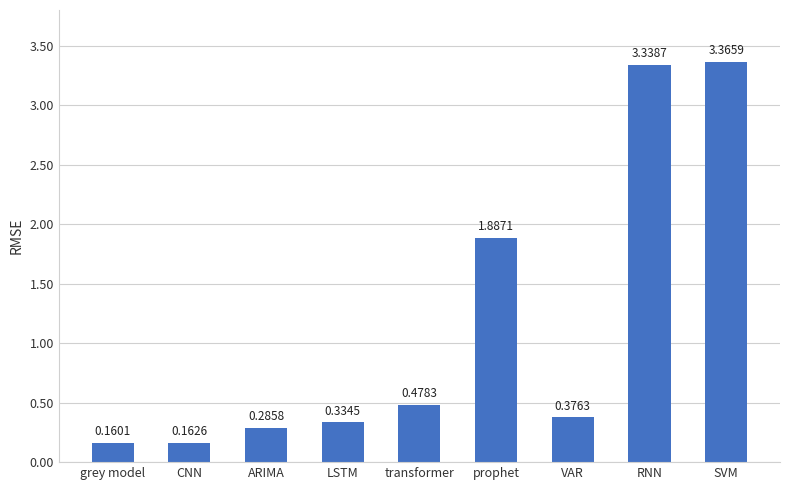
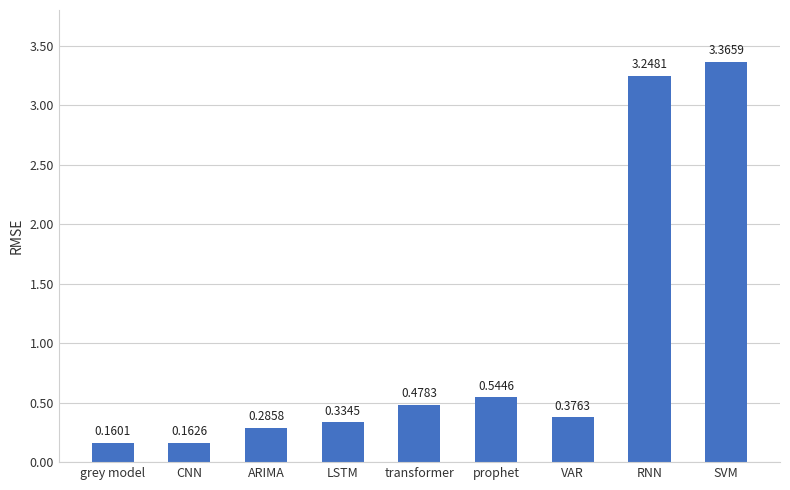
  {
    "grey model": 0.1601,
    "CNN": 0.1626,
    "ARIMA": 0.2858,
    "LSTM": 0.3345,
    "transformer": 0.4783,
-   "prophet": 1.8871,
+   "prophet": 0.5446,
    "VAR": 0.3763,
-   "RNN": 3.3387,
+   "RNN": 3.2481,
    "SVM": 3.3659
  }
